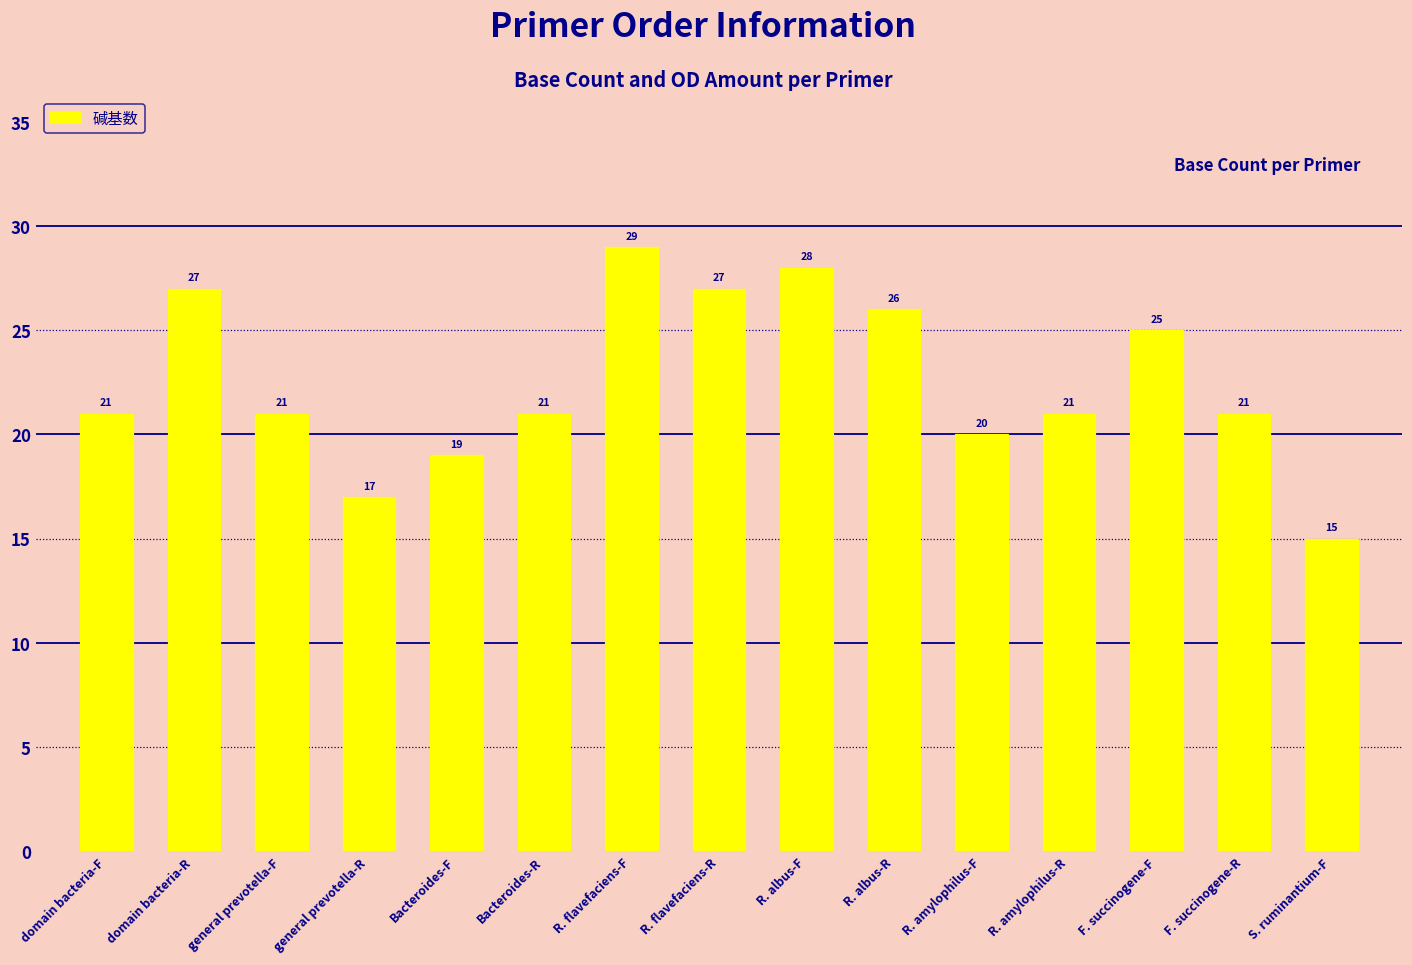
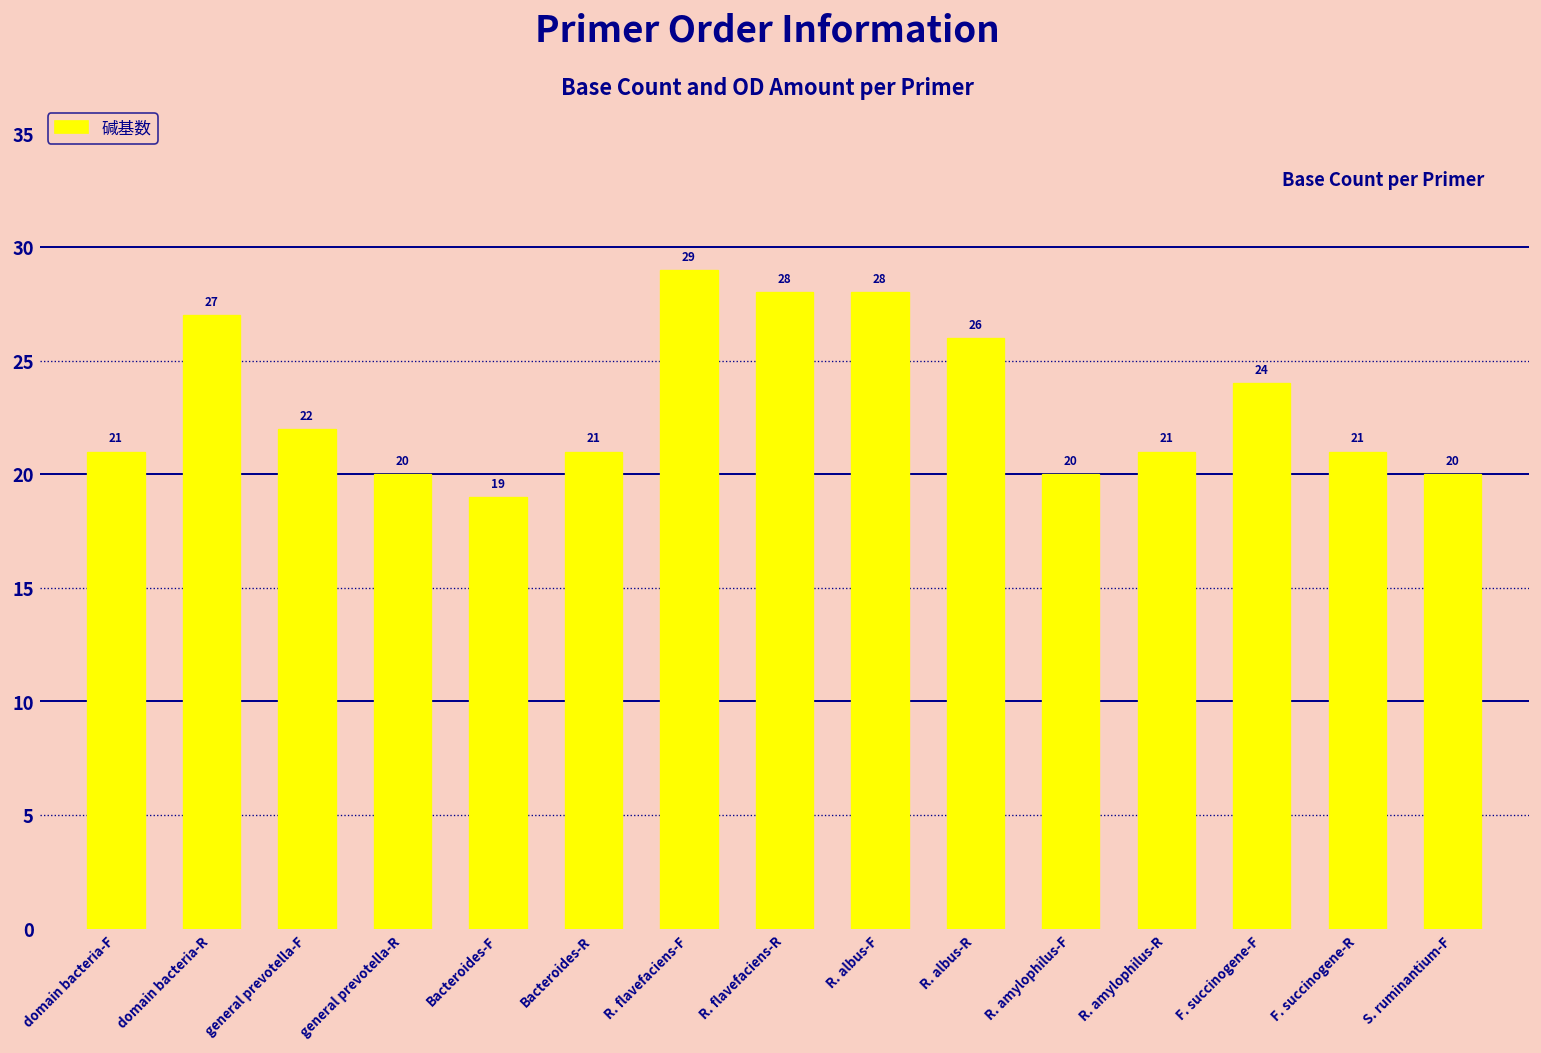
  {
    "domain bacteria-F": 21,
    "domain bacteria-R": 27,
-   "general prevotella-F": 21,
-   "general prevotella-R": 17,
+   "general prevotella-F": 22,
+   "general prevotella-R": 20,
    "Bacteroides-F": 19,
    "Bacteroides-R": 21,
    "R. flavefaciens-F": 29,
-   "R. flavefaciens-R": 27,
+   "R. flavefaciens-R": 28,
    "R. albus-F": 28,
    "R. albus-R": 26,
    "R. amylophilus-F": 20,
    "R. amylophilus-R": 21,
-   "F. succinogene-F": 25,
+   "F. succinogene-F": 24,
    "F. succinogene-R": 21,
-   "S. ruminantium-F": 15
+   "S. ruminantium-F": 20
  }
